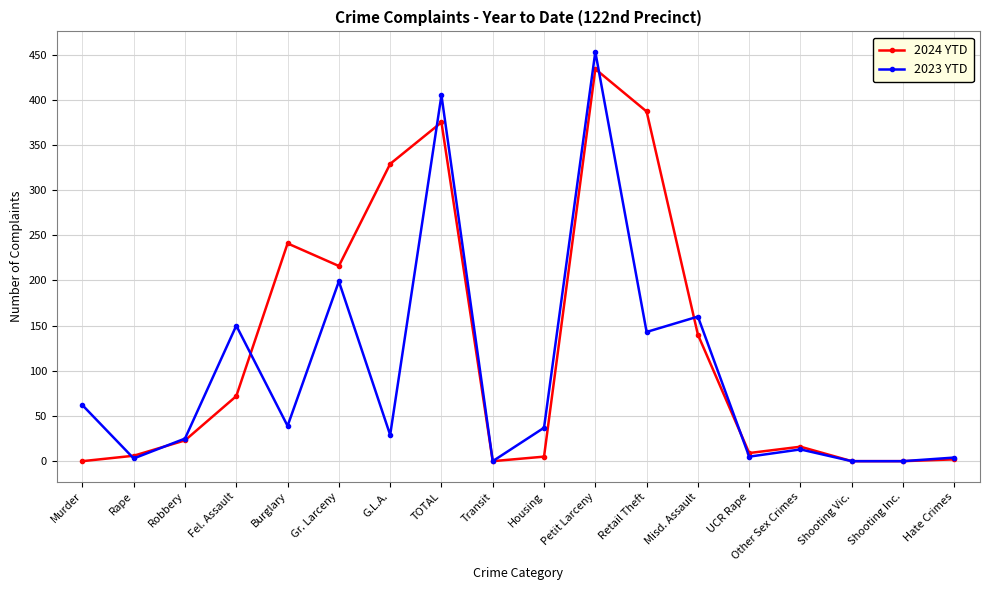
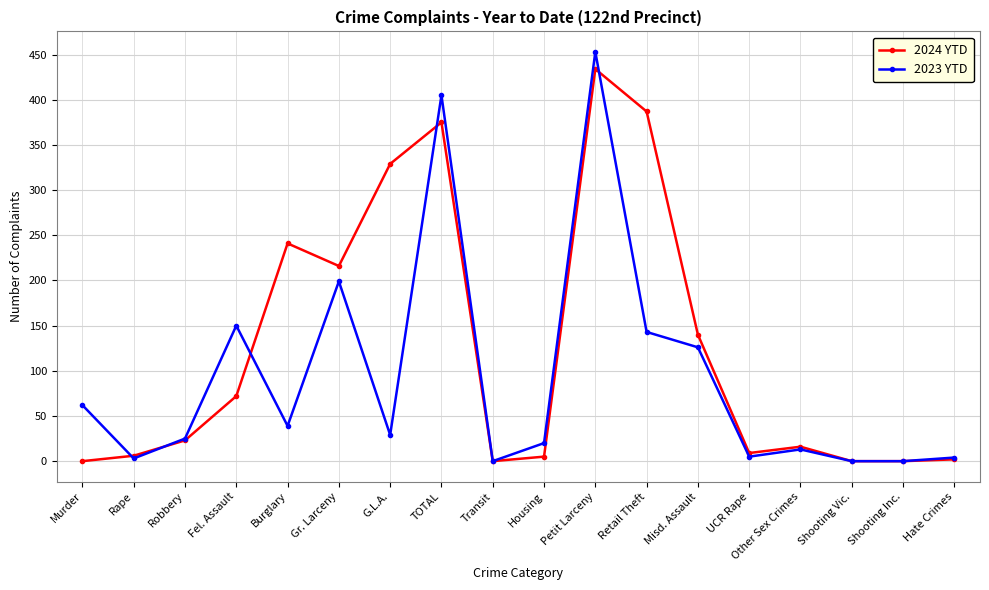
  {
    "2024 YTD": {
      "Murder": 0,
      "Rape": 10,
      "Fel. Assault": 70,
      "Burglary": 240,
      "Gr. Larceny": 220,
      "G.L.A.": 330,
      "TOTAL": 380,
      "Housing": 10,
      "Petit Larceny": 430,
      "Retail Theft": 390,
      "Misd. Assault": 140,
      "UCR Rape": 10,
      "Other Sex Crimes": 20
    },
    "2023 YTD": {
      "Murder": 60,
      "Rape": 0,
      "Fel. Assault": 150,
      "Burglary": 40,
      "Gr. Larceny": 200,
      "G.L.A.": 30,
      "TOTAL": 410,
-     "Housing": 40,
+     "Housing": 20,
      "Petit Larceny": 450,
      "Retail Theft": 140,
-     "Misd. Assault": 160,
+     "Misd. Assault": 130,
      "UCR Rape": 10,
      "Other Sex Crimes": 10
    }
  }
